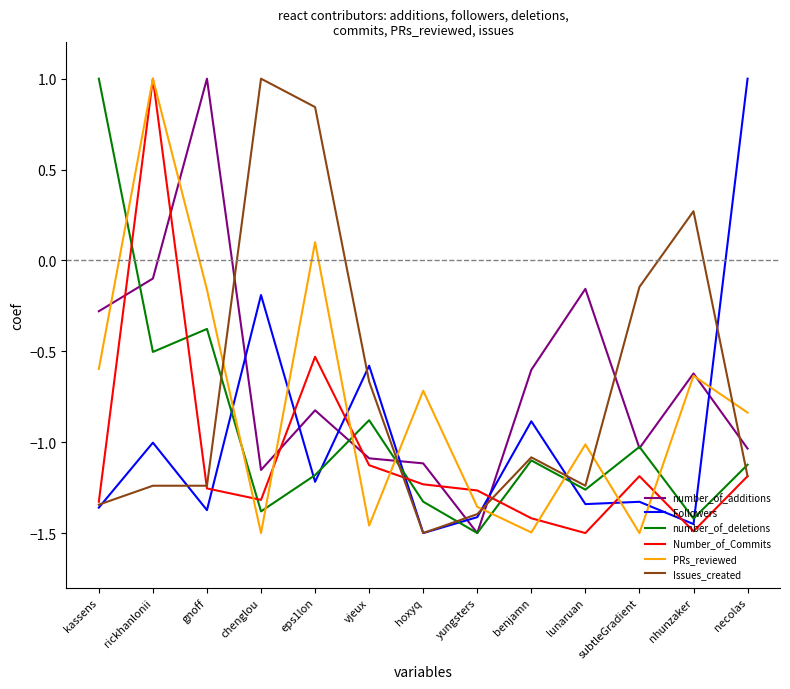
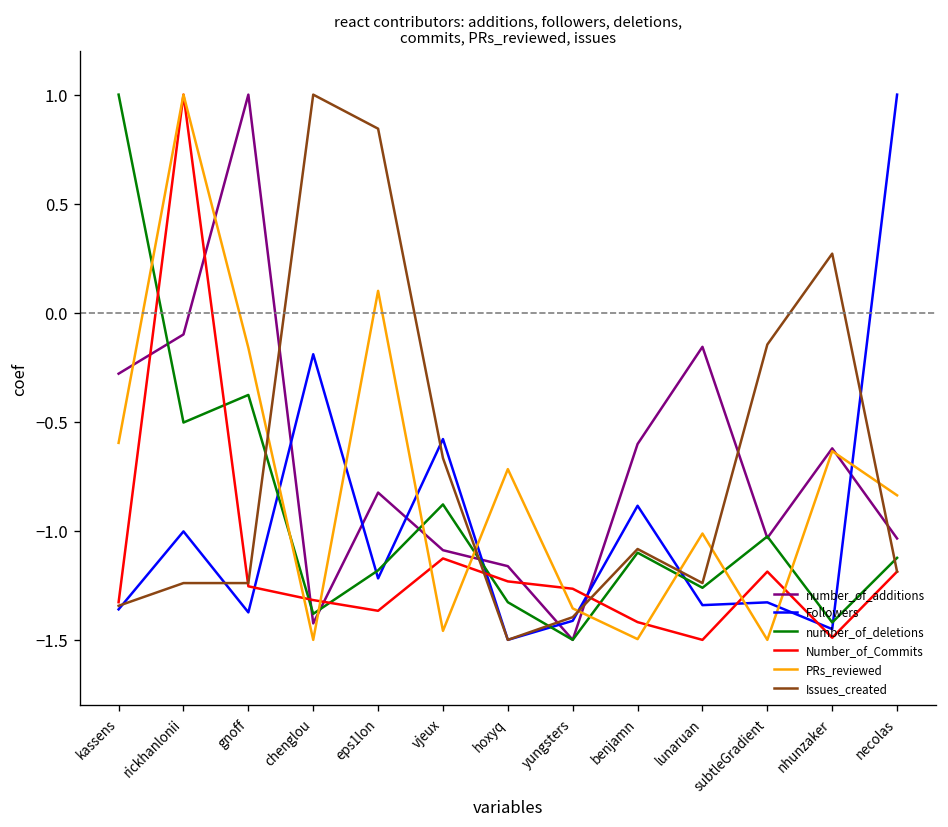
  {
    "number_of_additions": {
      "kassens": -0.28,
      "rickhanlonii": -0.10,
      "gnoff": 1.00,
-     "chenglou": -1.15,
+     "chenglou": -1.42,
      "eps1lon": -0.82,
      "vjeux": -1.09,
-     "hoxyq": -1.12,
+     "hoxyq": -1.16,
      "benjamn": -0.60,
      "lunaruan": -0.16,
      "necolas": -1.04
    },
    "Followers": {
      "kassens": -1.36,
      "rickhanlonii": -1.00,
      "gnoff": -1.37,
      "chenglou": -0.19,
      "eps1lon": -1.22,
      "vjeux": -0.58,
      "yungsters": -1.41,
      "benjamn": -0.89,
      "lunaruan": -1.34,
      "subtleGradient": -1.33,
      "nhunzaker": -1.45,
      "necolas": 1.00
    },
    "number_of_deletions": {
      "kassens": 1.00,
      "rickhanlonii": -0.50,
      "gnoff": -0.38,
      "chenglou": -1.38,
      "eps1lon": -1.18,
      "vjeux": -0.88,
      "hoxyq": -1.33,
      "benjamn": -1.10,
      "lunaruan": -1.26,
      "nhunzaker": -1.42,
      "necolas": -1.12
    },
    "Number_of_Commits": {
      "kassens": -1.33,
      "gnoff": -1.25,
      "chenglou": -1.32,
-     "eps1lon": -0.53,
+     "eps1lon": -1.37,
      "vjeux": -1.13,
      "hoxyq": -1.23,
      "yungsters": -1.27,
      "benjamn": -1.42,
      "lunaruan": -1.50,
      "subtleGradient": -1.19,
      "nhunzaker": -1.49
    },
    "PRs_reviewed": {
      "kassens": -0.60,
      "gnoff": -0.16,
      "chenglou": -1.50,
      "eps1lon": 0.10,
      "vjeux": -1.46,
      "hoxyq": -0.72,
      "yungsters": -1.36,
      "benjamn": -1.50,
      "lunaruan": -1.01,
      "subtleGradient": -1.50,
      "necolas": -0.84
    },
    "Issues_created": {
      "kassens": -1.34,
      "rickhanlonii": -1.24,
      "gnoff": -1.24,
      "chenglou": 1.00,
      "eps1lon": 0.84,
      "vjeux": -0.67,
      "yungsters": -1.40,
      "benjamn": -1.08,
      "lunaruan": -1.24,
      "subtleGradient": -0.15,
      "nhunzaker": 0.27
    }
  }
